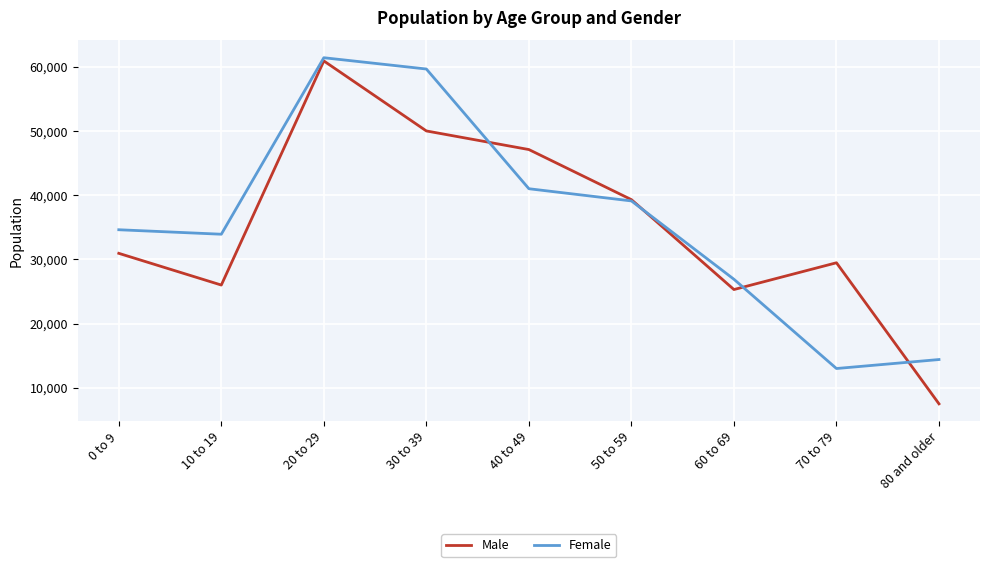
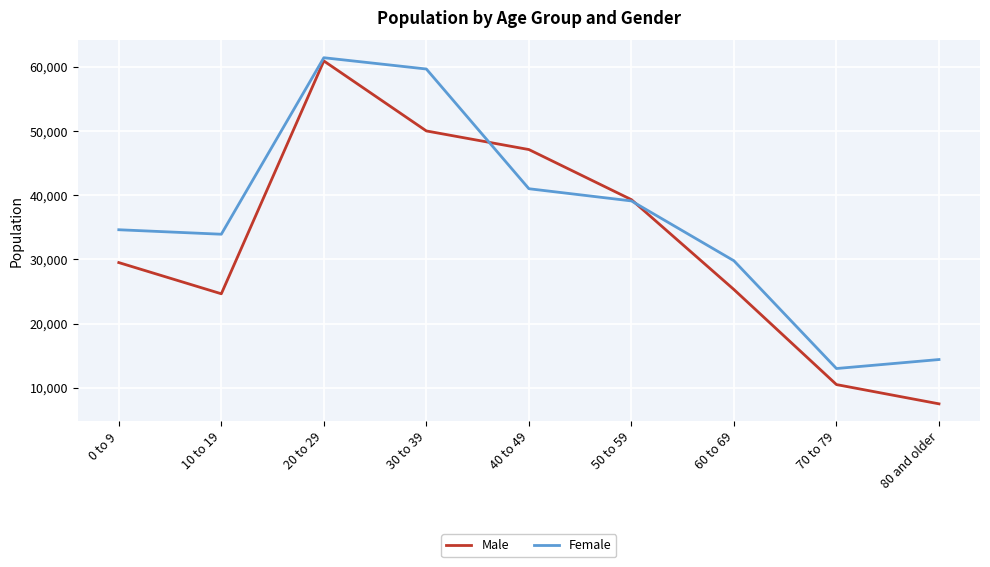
  {
    "Male": {
-     "0 to 9": "31,000",
-     "10 to 19": "26,000",
+     "0 to 9": "30,000",
+     "10 to 19": "25,000",
      "20 to 29": "61,000",
      "30 to 39": "50,000",
      "40 to 49": "47,000",
      "60 to 69": "25,000",
-     "70 to 79": "29,000",
+     "70 to 79": "11,000",
      "80 and older": "8,000"
    },
    "Female": {
      "0 to 9": "35,000",
      "10 to 19": "34,000",
      "20 to 29": "61,000",
      "30 to 39": "60,000",
      "40 to 49": "41,000",
-     "60 to 69": "27,000",
+     "60 to 69": "30,000",
      "70 to 79": "13,000",
      "80 and older": "14,000"
    }
  }
